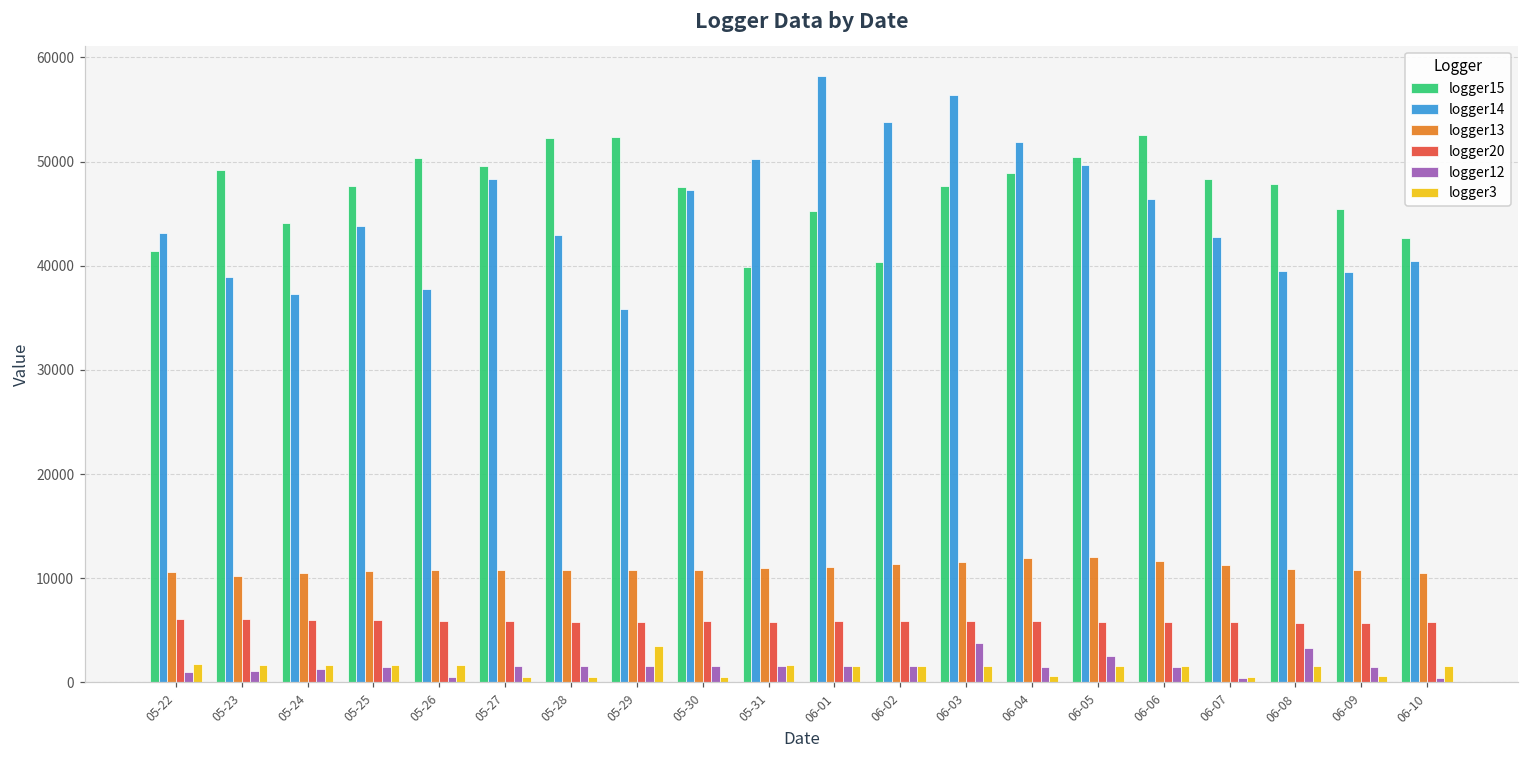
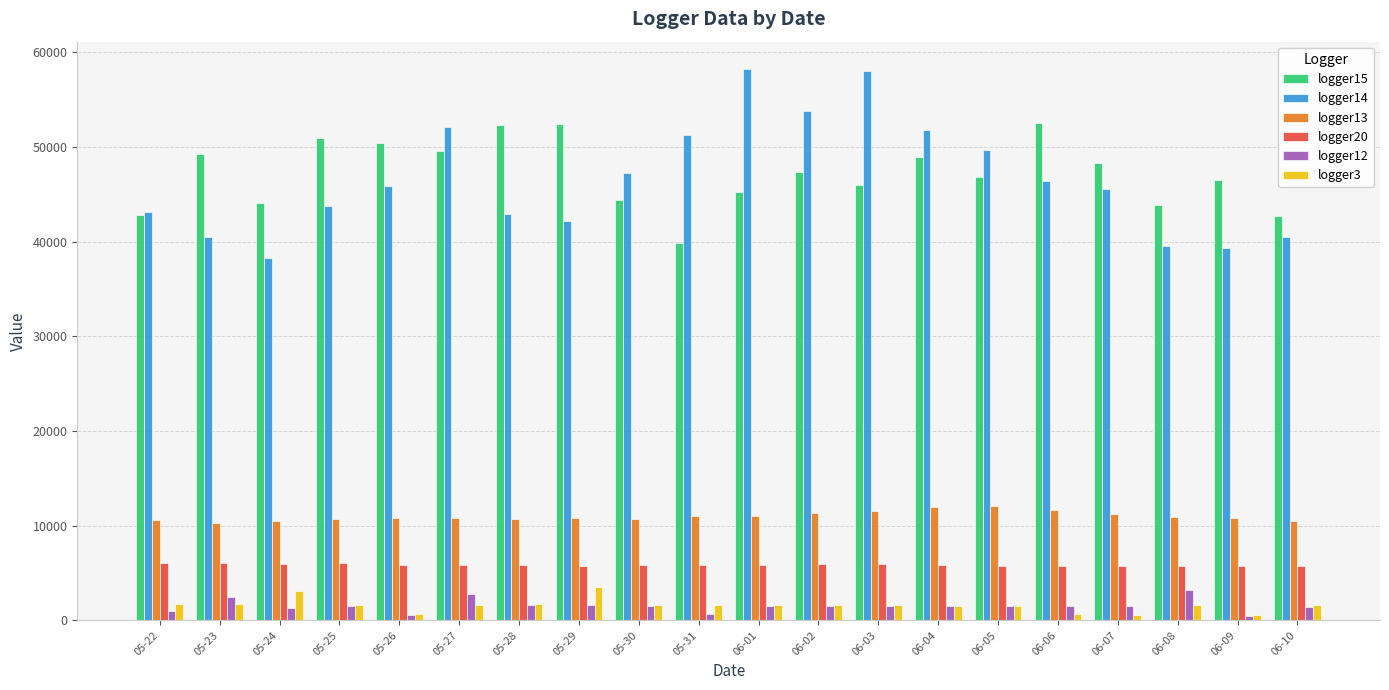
  {
    "logger15": {
-     "05-22": 41000,
+     "05-22": 43000,
      "05-23": 49000,
      "05-24": 44000,
-     "05-25": 48000,
+     "05-25": 51000,
      "05-26": 50000,
      "05-27": 50000,
      "05-28": 52000,
      "05-29": 52000,
-     "05-30": 48000,
+     "05-30": 44000,
      "05-31": 40000,
      "06-01": 45000,
-     "06-02": 40000,
-     "06-03": 48000,
+     "06-02": 47000,
+     "06-03": 46000,
      "06-04": 49000,
-     "06-05": 50000,
+     "06-05": 47000,
      "06-06": 53000,
      "06-07": 48000,
-     "06-08": 48000,
-     "06-09": 45000,
+     "06-08": 44000,
+     "06-09": 46000,
      "06-10": 43000
    },
    "logger14": {
      "05-22": 43000,
-     "05-23": 39000,
-     "05-24": 37000,
+     "05-23": 40000,
+     "05-24": 38000,
      "05-25": 44000,
-     "05-26": 38000,
-     "05-27": 48000,
+     "05-26": 46000,
+     "05-27": 52000,
      "05-28": 43000,
-     "05-29": 36000,
+     "05-29": 42000,
      "05-30": 47000,
-     "05-31": 50000,
+     "05-31": 51000,
      "06-01": 58000,
      "06-02": 54000,
-     "06-03": 56000,
+     "06-03": 58000,
      "06-04": 52000,
      "06-05": 50000,
      "06-06": 46000,
-     "06-07": 43000,
+     "06-07": 46000,
      "06-08": 40000,
      "06-09": 39000,
      "06-10": 40000
    },
    "logger12": {
      "05-22": 1000,
-     "05-23": 1000,
+     "05-23": 2000,
      "05-24": 1000,
      "05-25": 2000,
      "05-26": 1000,
-     "05-27": 2000,
+     "05-27": 3000,
      "05-28": 2000,
      "05-29": 2000,
      "05-30": 2000,
-     "05-31": 2000,
+     "05-31": 1000,
      "06-01": 2000,
      "06-02": 2000,
-     "06-03": 4000,
+     "06-03": 2000,
      "06-04": 2000,
-     "06-05": 3000,
+     "06-05": 2000,
      "06-06": 2000,
-     "06-07": 0,
+     "06-07": 2000,
      "06-08": 3000,
-     "06-09": 1000,
-     "06-10": 0
+     "06-09": 0,
+     "06-10": 1000
    },
    "logger3": {
      "05-22": 2000,
      "05-23": 2000,
-     "05-24": 2000,
+     "05-24": 3000,
      "05-25": 2000,
-     "05-26": 2000,
-     "05-27": 1000,
-     "05-28": 0,
+     "05-26": 1000,
+     "05-27": 2000,
+     "05-28": 2000,
      "05-29": 4000,
-     "05-30": 1000,
+     "05-30": 2000,
      "05-31": 2000,
      "06-01": 2000,
      "06-02": 2000,
      "06-03": 2000,
-     "06-04": 1000,
+     "06-04": 2000,
      "06-05": 2000,
-     "06-06": 2000,
+     "06-06": 1000,
      "06-07": 1000,
      "06-08": 2000,
      "06-09": 1000,
      "06-10": 2000
    }
  }
